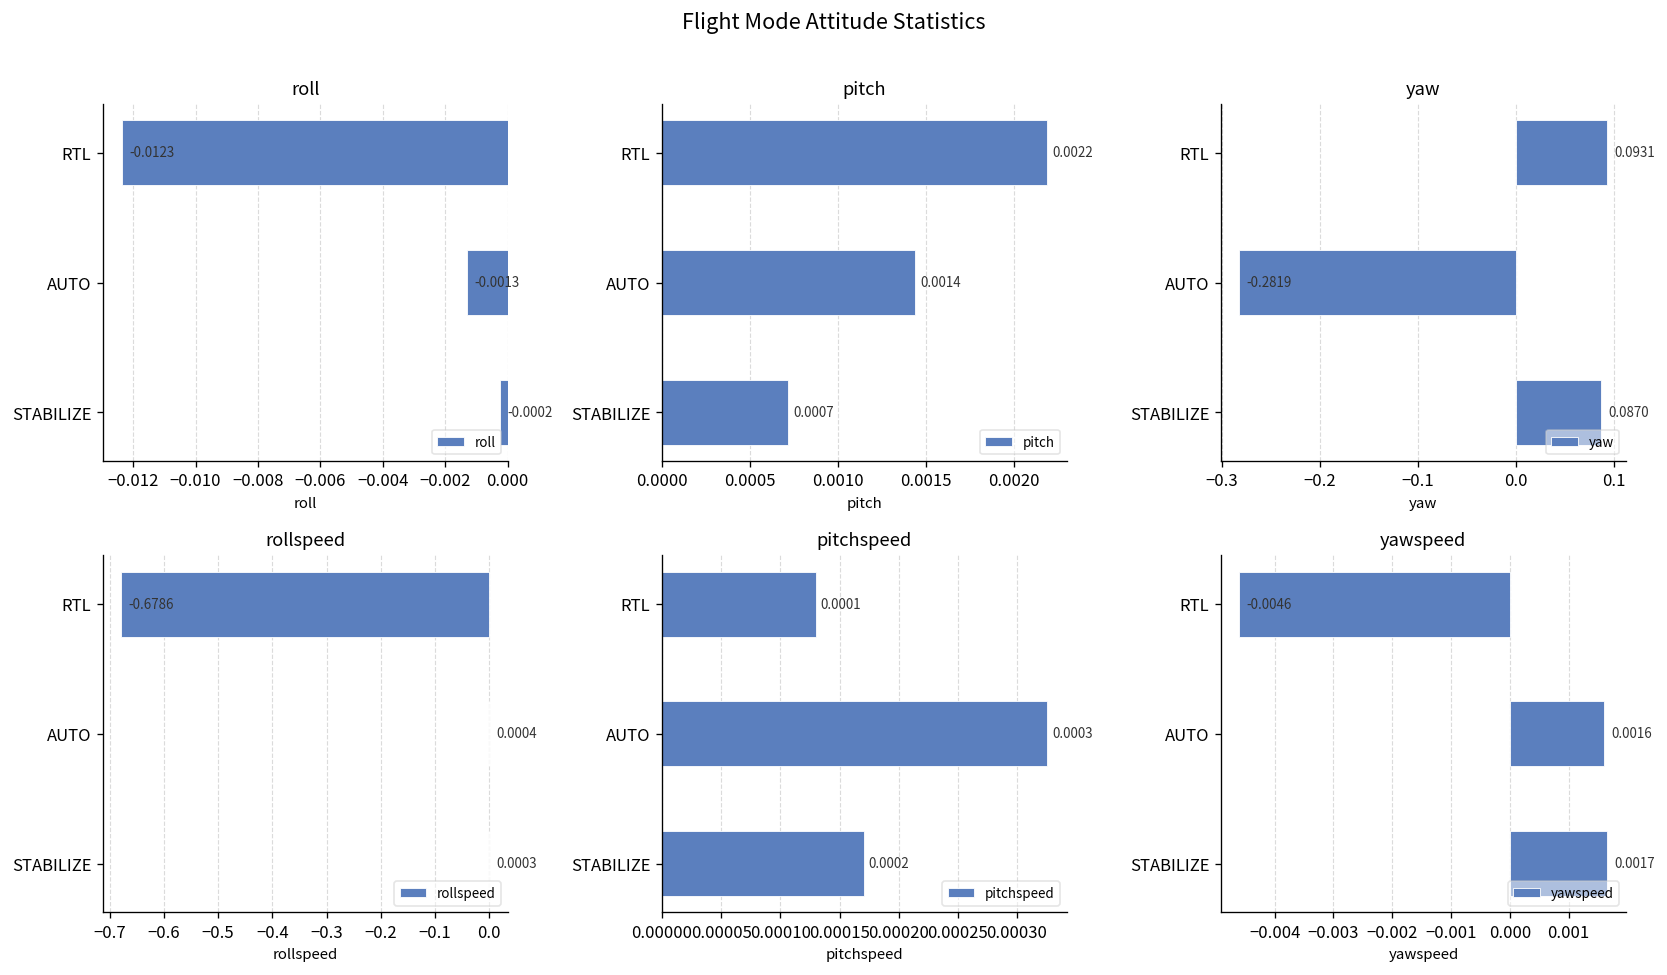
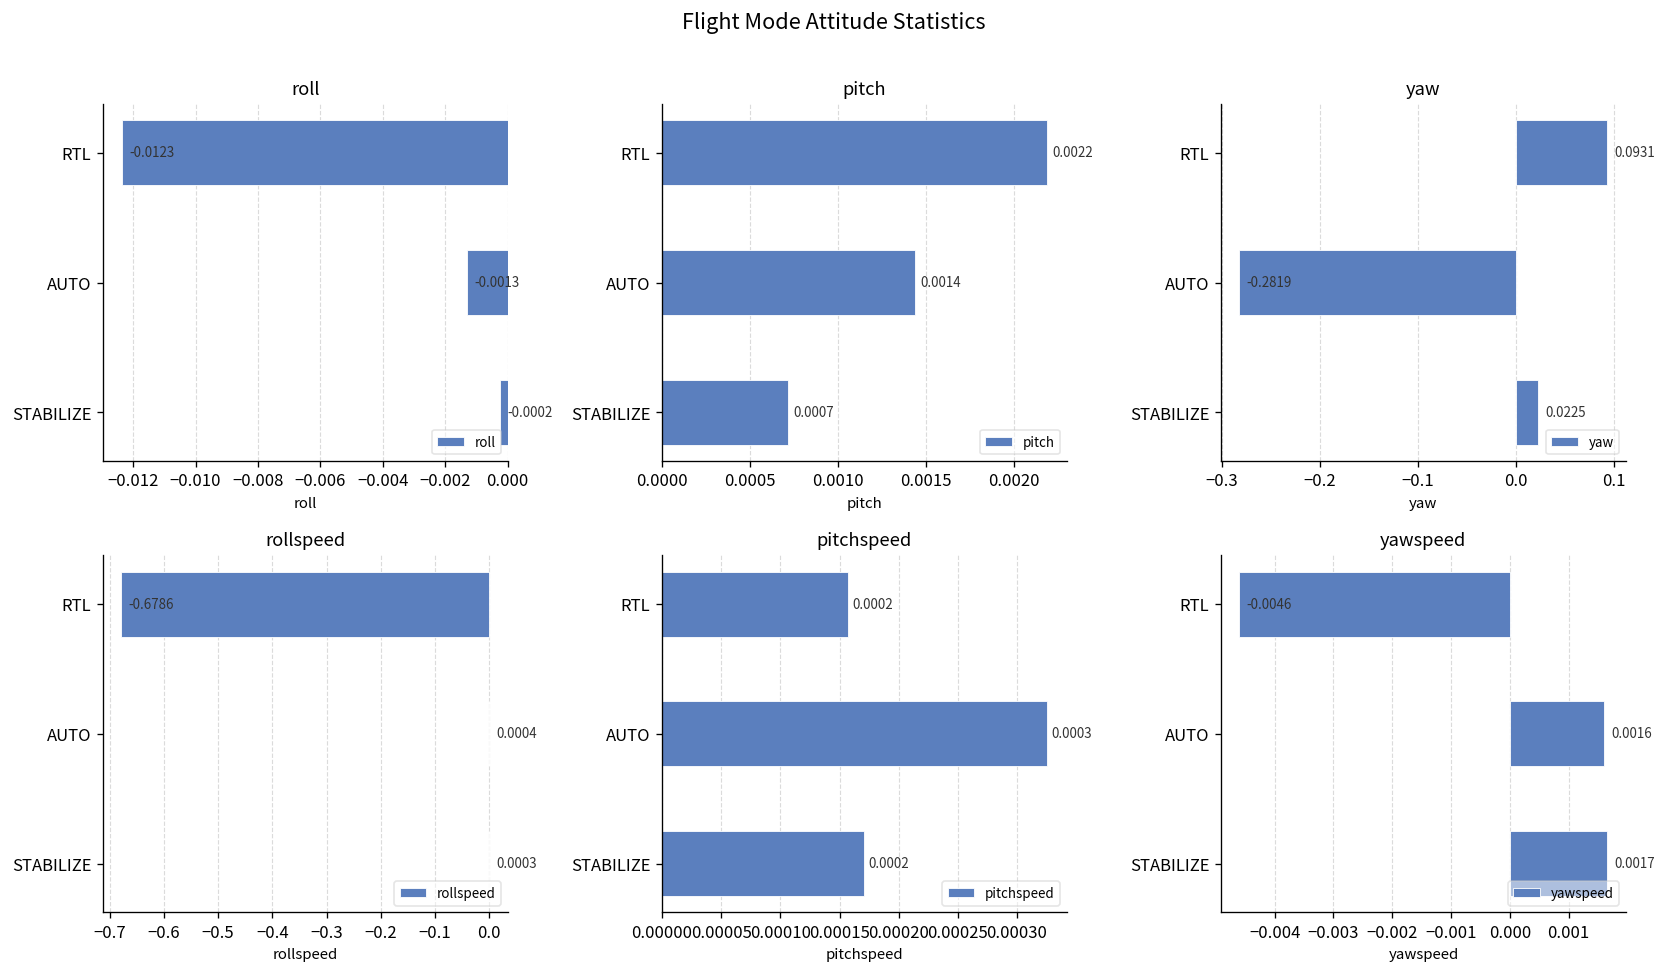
  {
    "roll": {
      "RTL": -0.0123,
      "AUTO": -0.0013,
      "STABILIZE": -0.0002
    },
    "pitch": {
      "RTL": 0.0022,
      "AUTO": 0.0014,
      "STABILIZE": 0.0007
    },
    "yaw": {
      "RTL": 0.0931,
      "AUTO": -0.2819,
-     "STABILIZE": 0.0870
+     "STABILIZE": 0.0225
    },
    "rollspeed": {
      "RTL": -0.6786,
      "AUTO": 0.0004,
      "STABILIZE": 0.0003
    },
    "pitchspeed": {
-     "RTL": 0.0001,
+     "RTL": 0.0002,
      "AUTO": 0.0003,
      "STABILIZE": 0.0002
    },
    "yawspeed": {
      "RTL": -0.0046,
      "AUTO": 0.0016,
      "STABILIZE": 0.0017
    }
  }
